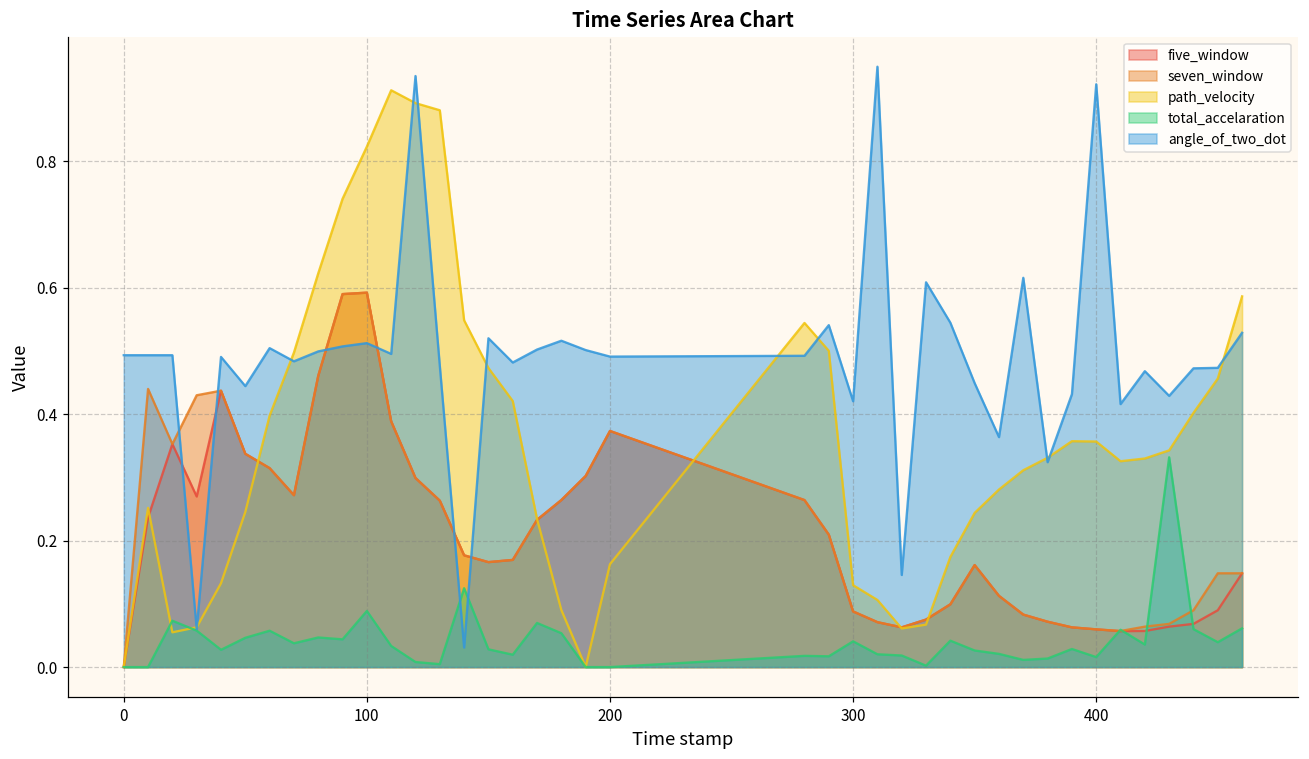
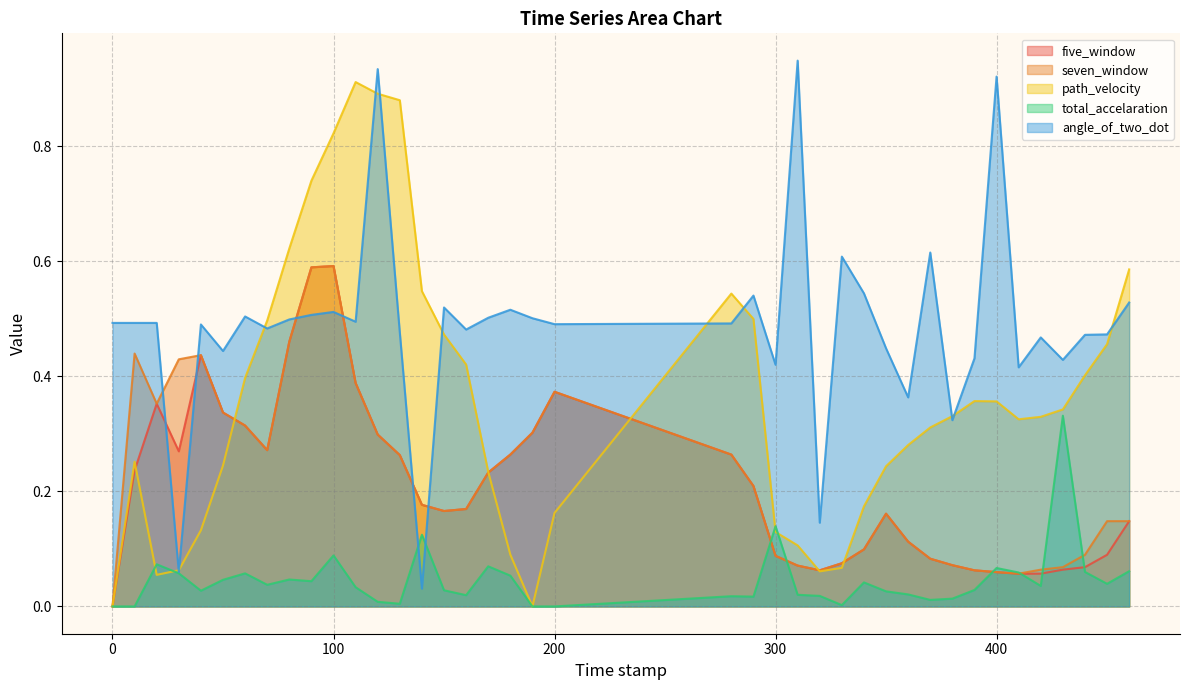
  {
    "total_accelaration": {
      "100": 0.09,
      "200": 0.00,
-     "300": 0.04,
-     "400": 0.02
+     "300": 0.14,
+     "400": 0.07
    },
    "angle_of_two_dot": {
      "0": 0.49,
      "100": 0.51,
      "200": 0.49,
      "300": 0.42,
      "400": 0.92
    }
  }
